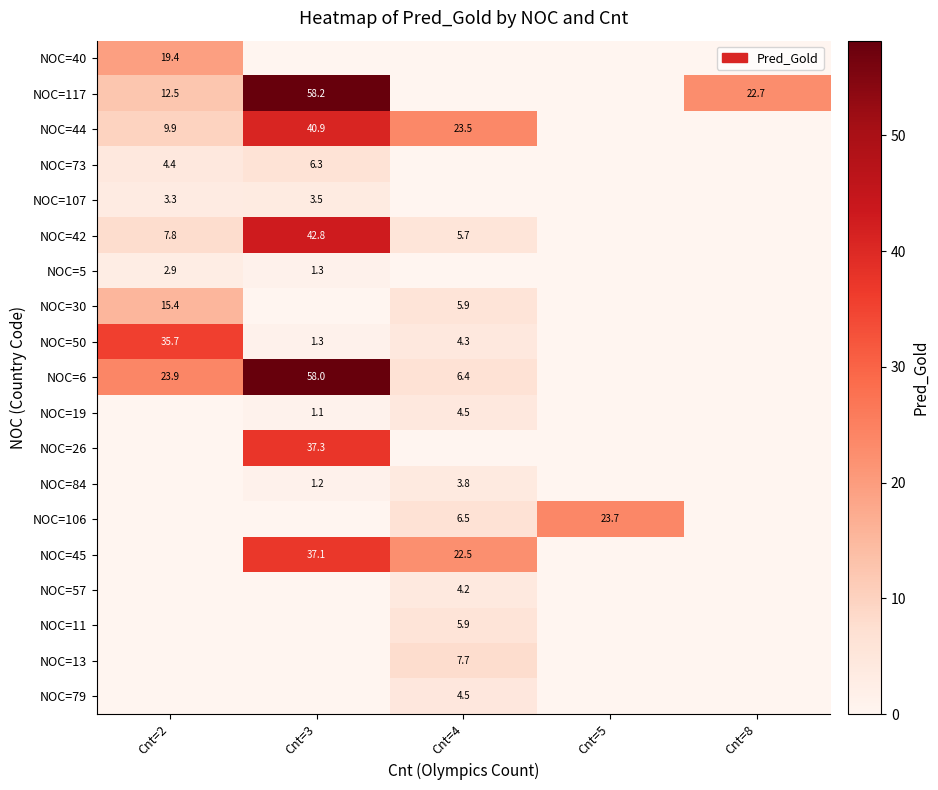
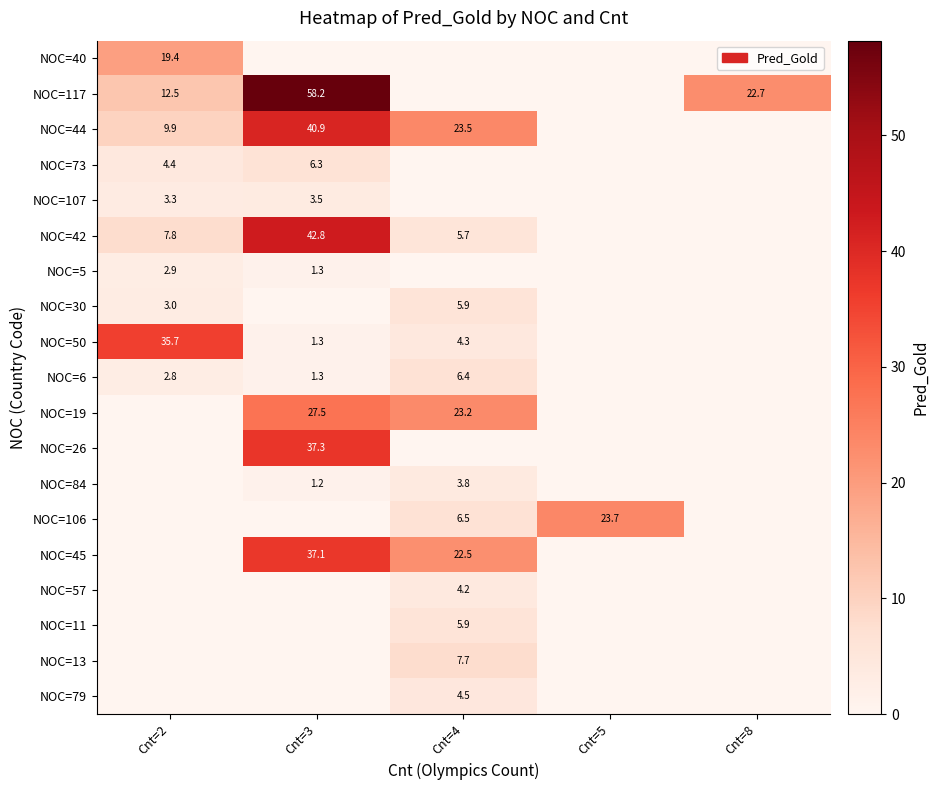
  {
    "NOC=40": {
      "Cnt=2": 19.4
    },
    "NOC=117": {
      "Cnt=2": 12.5,
      "Cnt=3": 58.2,
      "Cnt=8": 22.7
    },
    "NOC=44": {
      "Cnt=2": 9.9,
      "Cnt=3": 40.9,
      "Cnt=4": 23.5
    },
    "NOC=73": {
      "Cnt=2": 4.4,
      "Cnt=3": 6.3
    },
    "NOC=107": {
      "Cnt=2": 3.3,
      "Cnt=3": 3.5
    },
    "NOC=42": {
      "Cnt=2": 7.8,
      "Cnt=3": 42.8,
      "Cnt=4": 5.7
    },
    "NOC=5": {
      "Cnt=2": 2.9,
      "Cnt=3": 1.3
    },
    "NOC=30": {
-     "Cnt=2": 15.4,
+     "Cnt=2": 3.0,
      "Cnt=4": 5.9
    },
    "NOC=50": {
      "Cnt=2": 35.7,
      "Cnt=3": 1.3,
      "Cnt=4": 4.3
    },
    "NOC=6": {
-     "Cnt=2": 23.9,
-     "Cnt=3": 58.0,
+     "Cnt=2": 2.8,
+     "Cnt=3": 1.3,
      "Cnt=4": 6.4
    },
    "NOC=19": {
-     "Cnt=3": 1.1,
-     "Cnt=4": 4.5
+     "Cnt=3": 27.5,
+     "Cnt=4": 23.2
    },
    "NOC=26": {
      "Cnt=3": 37.3
    },
    "NOC=84": {
      "Cnt=3": 1.2,
      "Cnt=4": 3.8
    },
    "NOC=106": {
      "Cnt=4": 6.5,
      "Cnt=5": 23.7
    },
    "NOC=45": {
      "Cnt=3": 37.1,
      "Cnt=4": 22.5
    },
    "NOC=57": {
      "Cnt=4": 4.2
    },
    "NOC=11": {
      "Cnt=4": 5.9
    },
    "NOC=13": {
      "Cnt=4": 7.7
    },
    "NOC=79": {
      "Cnt=4": 4.5
    }
  }
